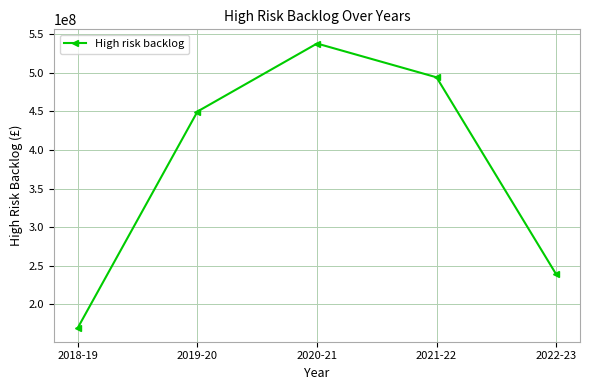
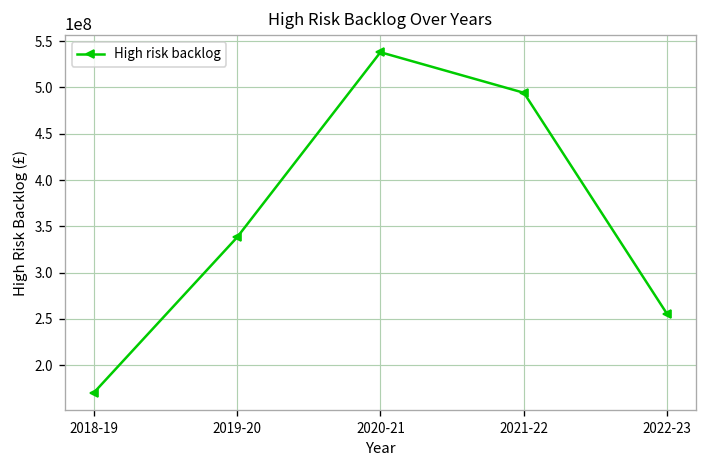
  {
    "2018-19": 170000000,
-   "2019-20": 450000000,
+   "2019-20": 340000000,
    "2020-21": 540000000,
    "2021-22": 490000000,
-   "2022-23": 240000000
+   "2022-23": 260000000
  }
